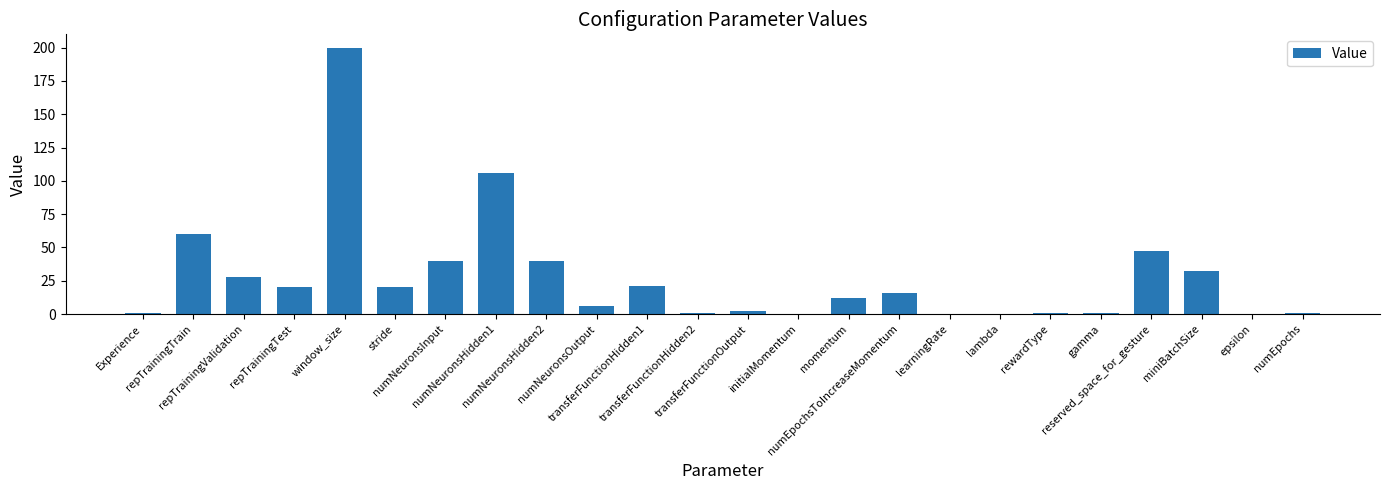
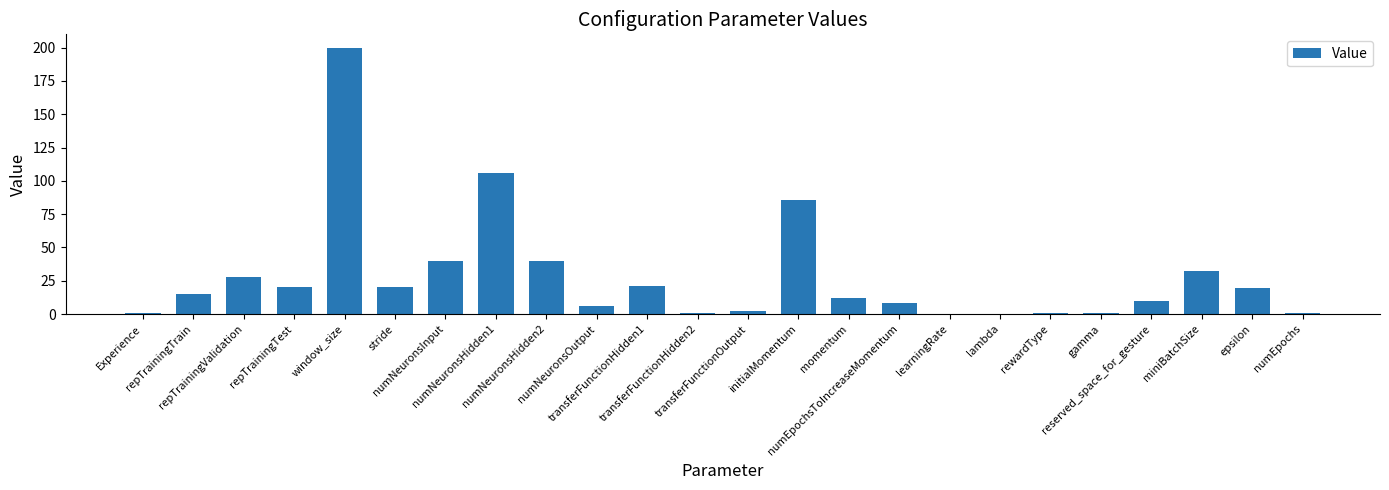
  {
-   "repTrainingTrain": 60,
+   "repTrainingTrain": 15,
    "repTrainingValidation": 28,
    "repTrainingTest": 20,
    "window_size": 200,
    "stride": 20,
    "numNeuronsInput": 40,
    "numNeuronsHidden1": 106,
    "numNeuronsHidden2": 40,
    "numNeuronsOutput": 6,
    "transferFunctionHidden1": 21,
    "transferFunctionOutput": 2,
-   "initialMomentum": 0,
+   "initialMomentum": 86,
    "momentum": 12,
-   "numEpochsToIncreaseMomentum": 16,
-   "reserved_space_for_gesture": 47,
+   "numEpochsToIncreaseMomentum": 8,
+   "reserved_space_for_gesture": 10,
    "miniBatchSize": 32,
-   "epsilon": 0
+   "epsilon": 19
  }
